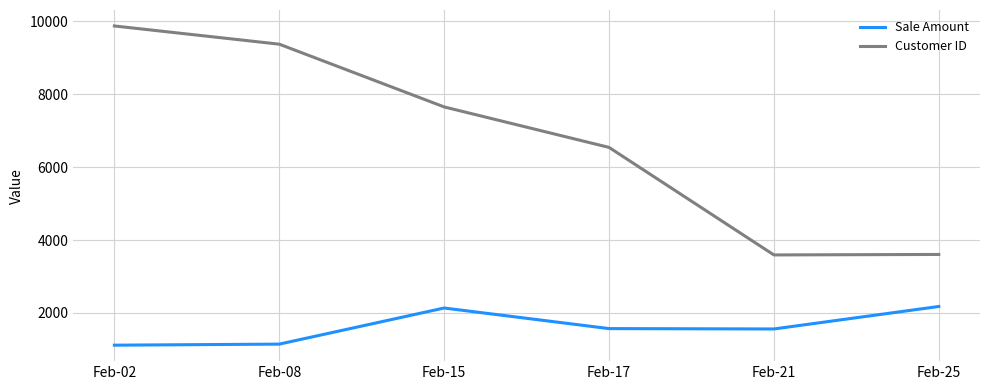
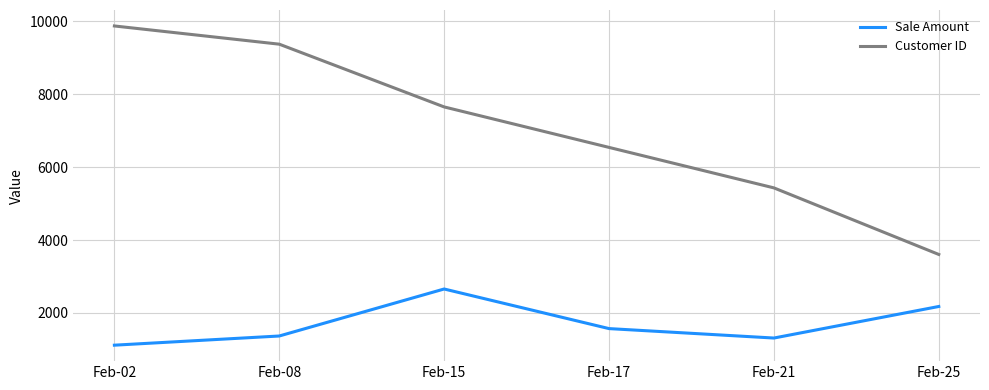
  {
    "Sale Amount": {
      "Feb-02": 1100,
-     "Feb-08": 1100,
-     "Feb-15": 2100,
+     "Feb-08": 1400,
+     "Feb-15": 2700,
      "Feb-17": 1600,
-     "Feb-21": 1600,
+     "Feb-21": 1300,
      "Feb-25": 2200
    },
    "Customer ID": {
      "Feb-02": 9900,
      "Feb-08": 9400,
      "Feb-15": 7700,
      "Feb-17": 6500,
-     "Feb-21": 3600,
+     "Feb-21": 5400,
      "Feb-25": 3600
    }
  }
